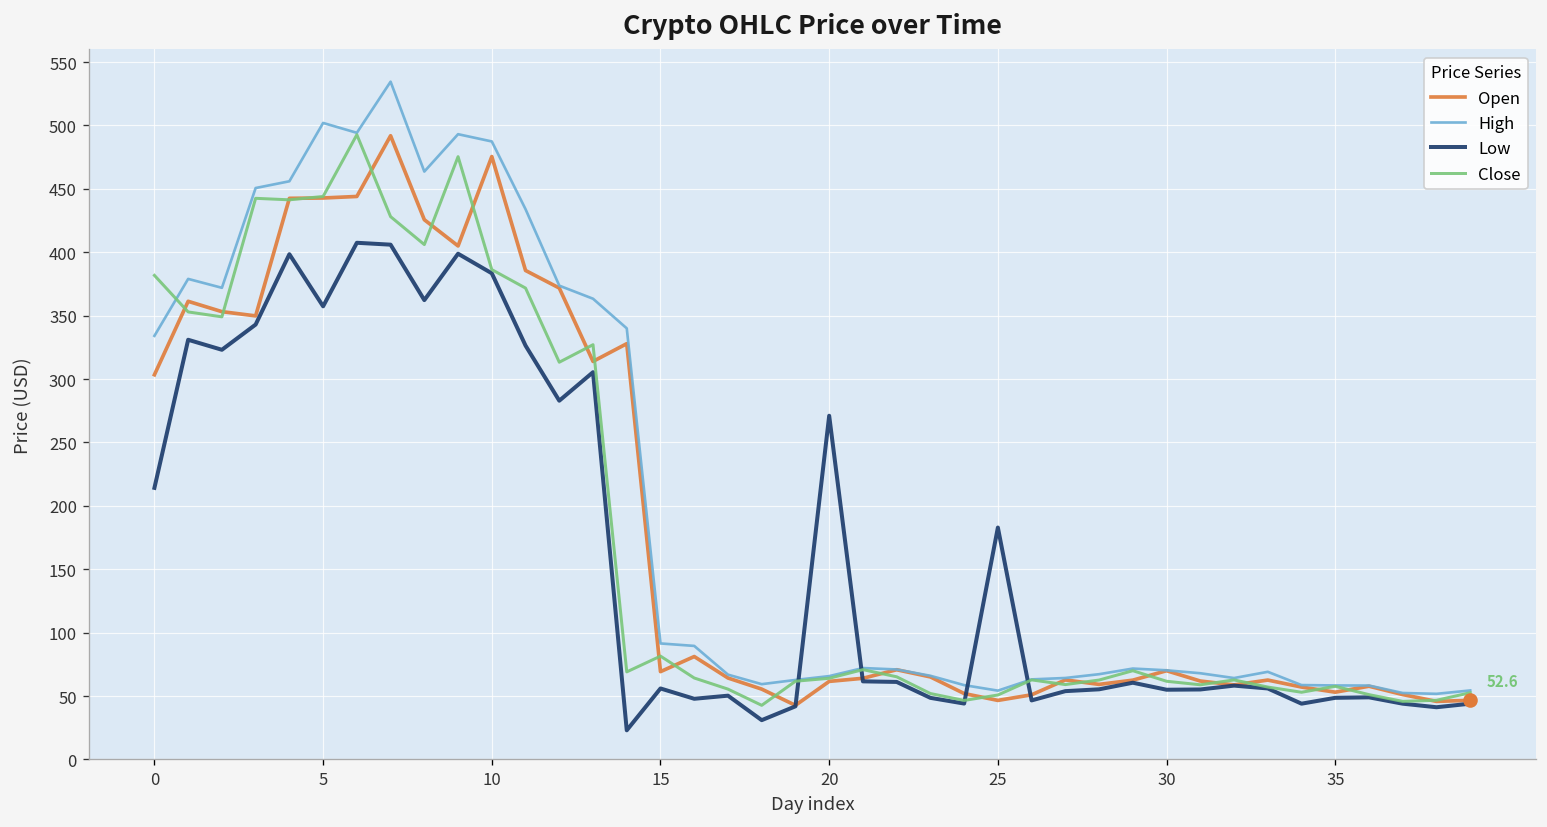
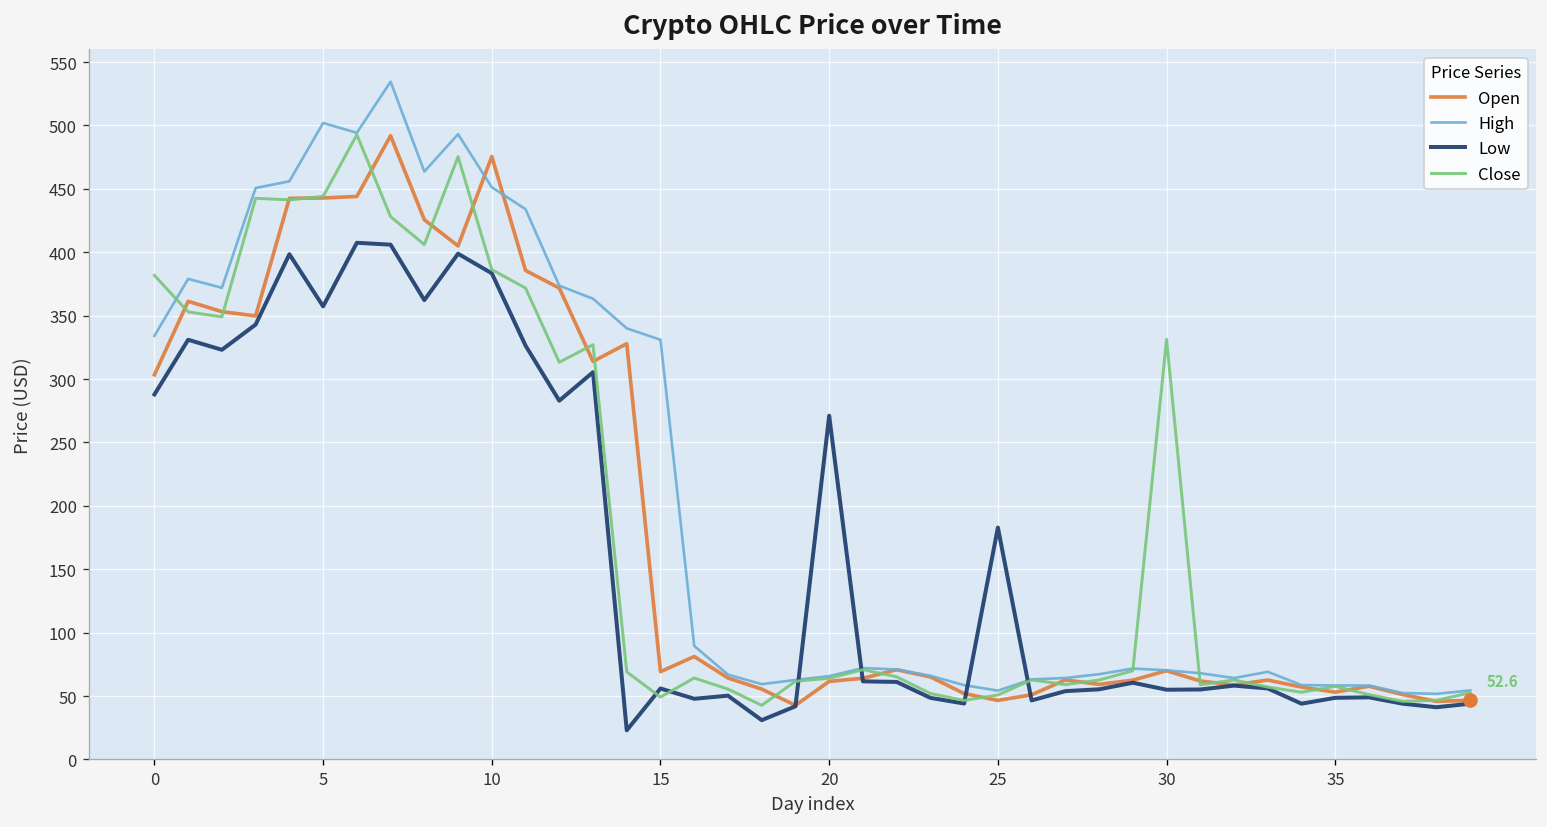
  {
    "High": {
      "0": 334,
      "5": 502,
-     "10": 487,
-     "15": 92,
+     "10": 451,
+     "15": 331,
      "25": 54
    },
    "Low": {
-     "0": 214,
+     "0": 288,
      "5": 357,
      "10": 383,
      "15": 56,
      "20": 271,
      "25": 183,
      "30": 55,
      "35": 49
    },
    "Close": {
      "0": 382,
      "10": 386,
-     "15": 82,
+     "15": 49,
      "25": 51,
-     "30": 62
+     "30": 331
    }
  }
